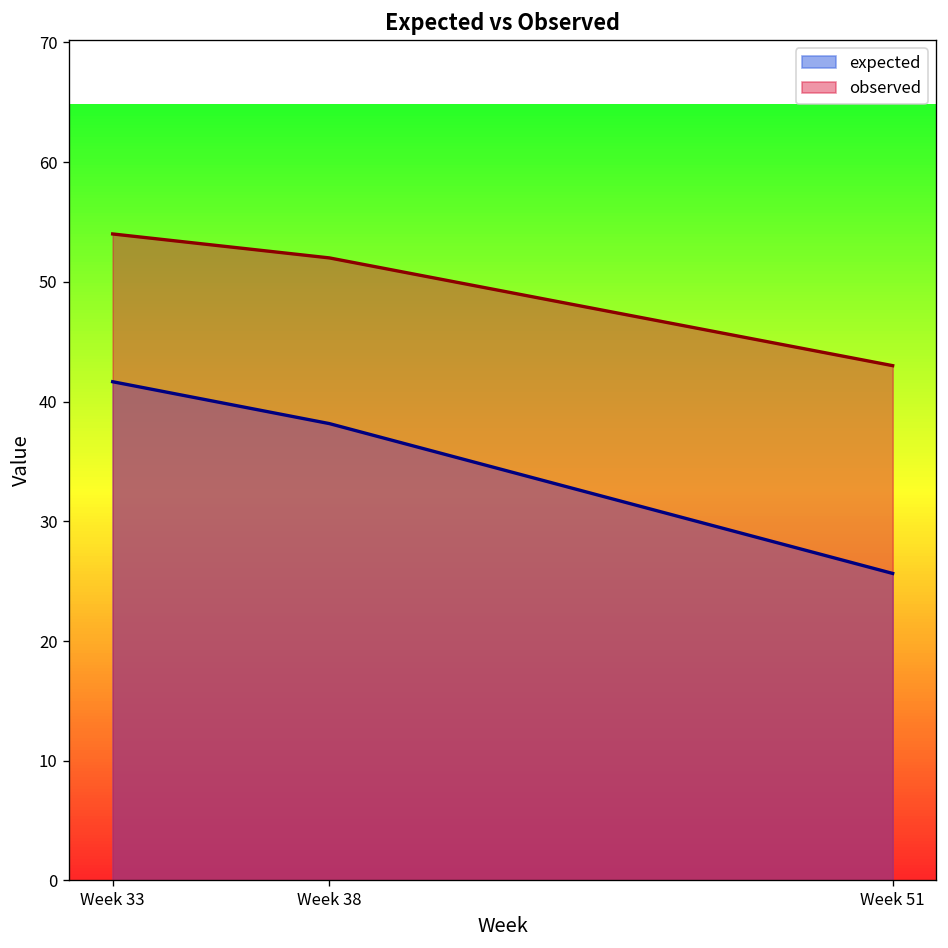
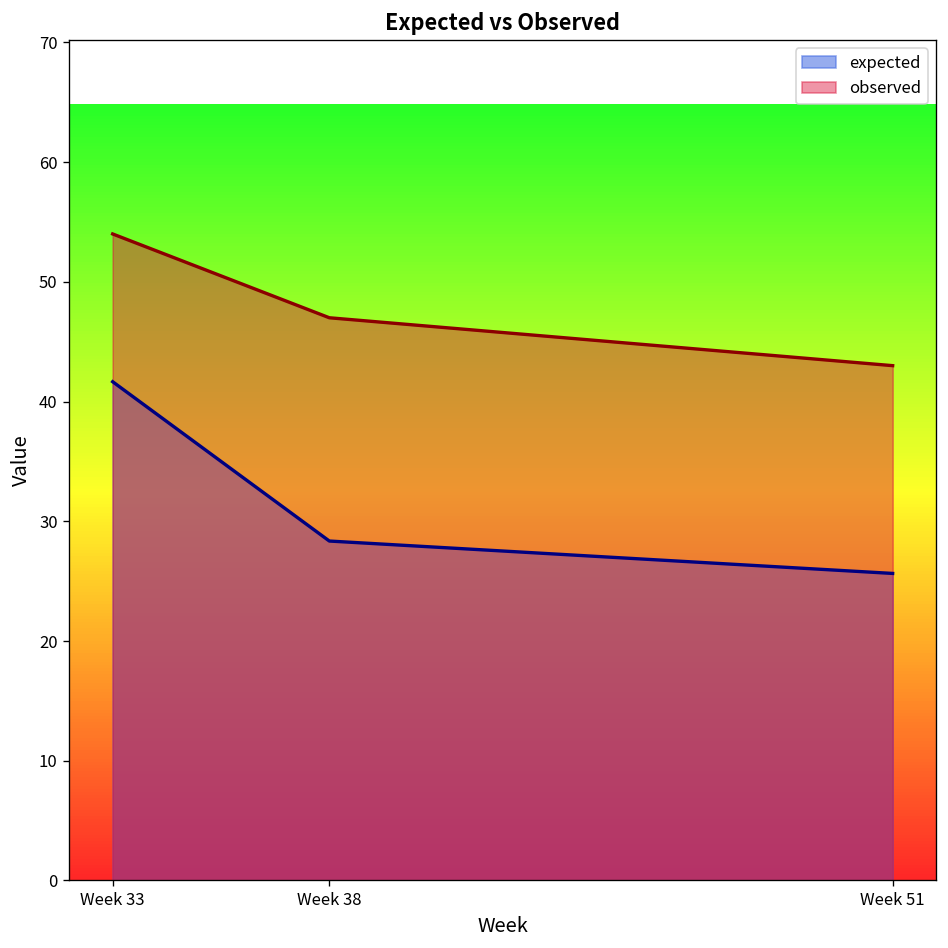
  {
    "expected": {
      "Week 33": 42,
-     "Week 38": 38,
+     "Week 38": 28,
      "Week 51": 26
    },
    "observed": {
      "Week 33": 54,
-     "Week 38": 52,
+     "Week 38": 47,
      "Week 51": 43
    }
  }
